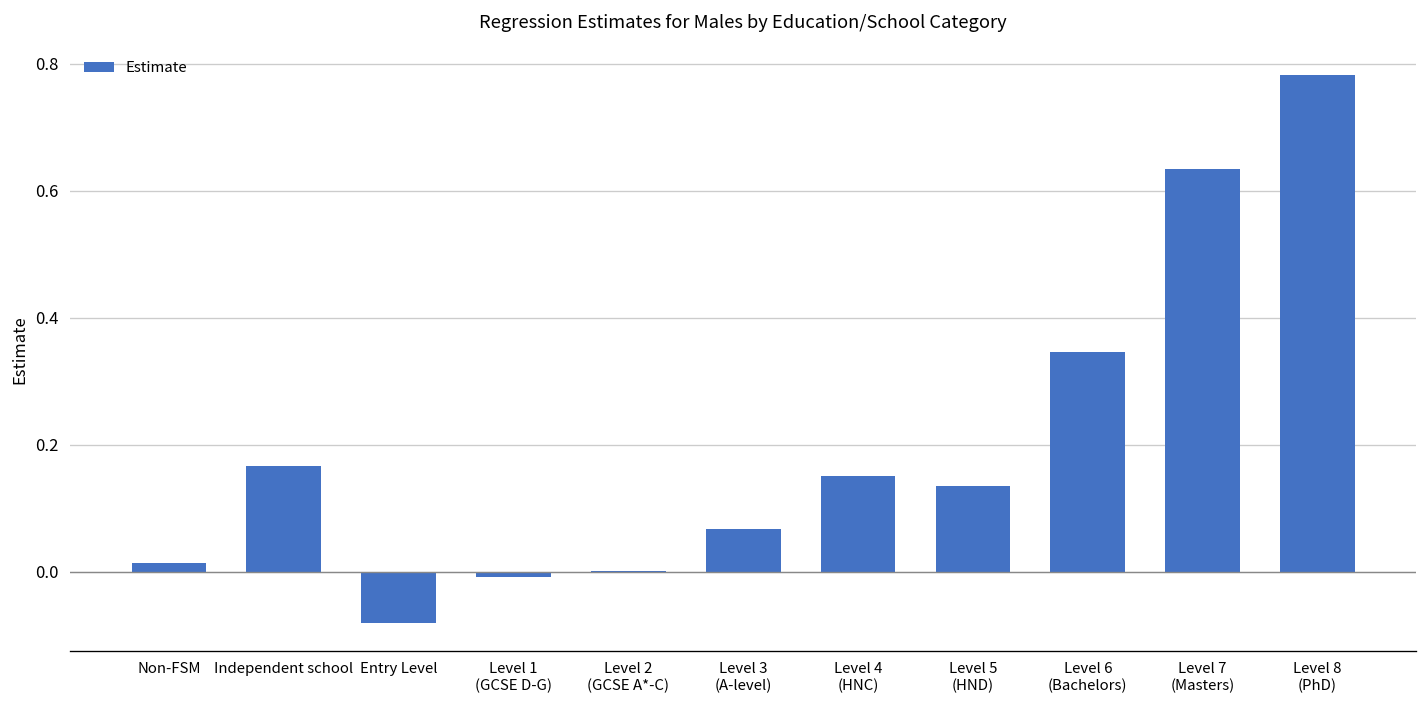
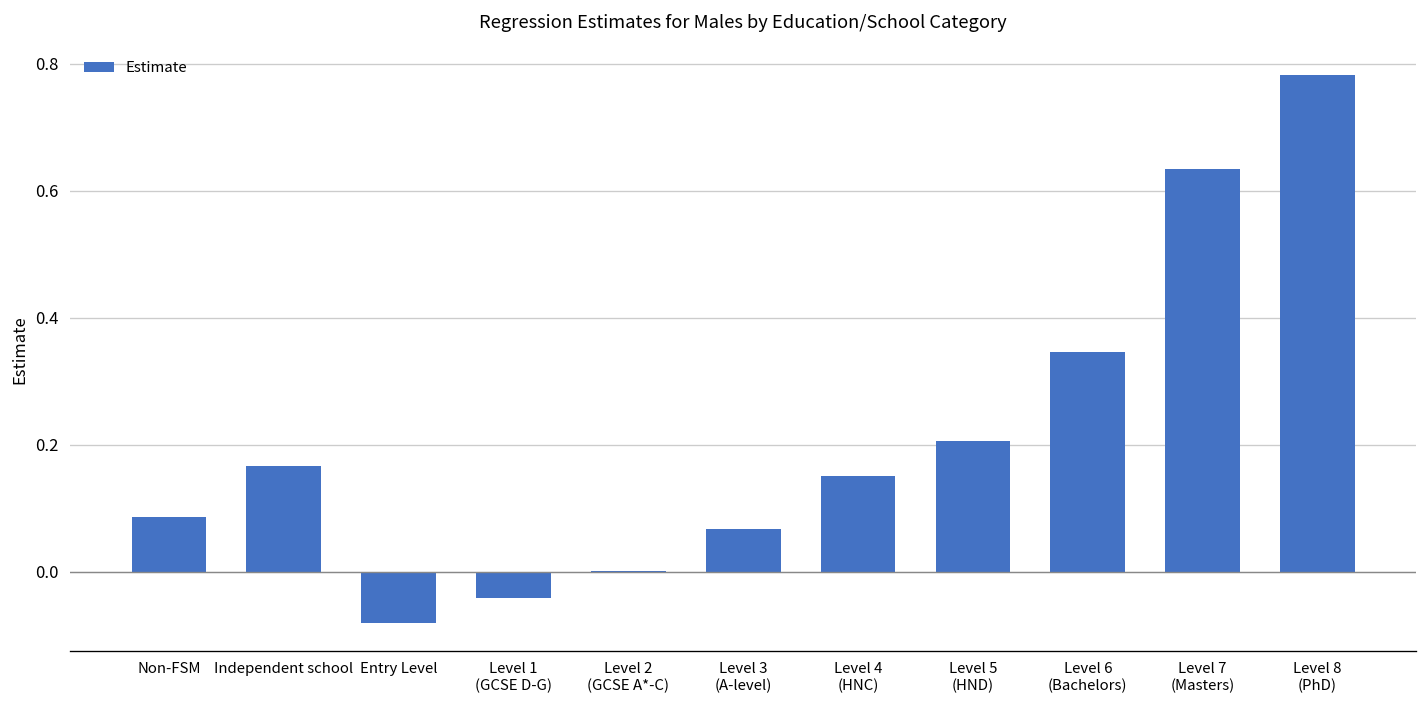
  {
-   "Non-FSM": 0.01,
+   "Non-FSM": 0.09,
    "Independent school": 0.17,
    "Entry Level": -0.08,
-   "Level 1 (GCSE D-G)": -0.01,
+   "Level 1 (GCSE D-G)": -0.04,
    "Level 3 (A-level)": 0.07,
    "Level 4 (HNC)": 0.15,
-   "Level 5 (HND)": 0.14,
+   "Level 5 (HND)": 0.21,
    "Level 6 (Bachelors)": 0.35,
    "Level 7 (Masters)": 0.63,
    "Level 8 (PhD)": 0.78
  }
